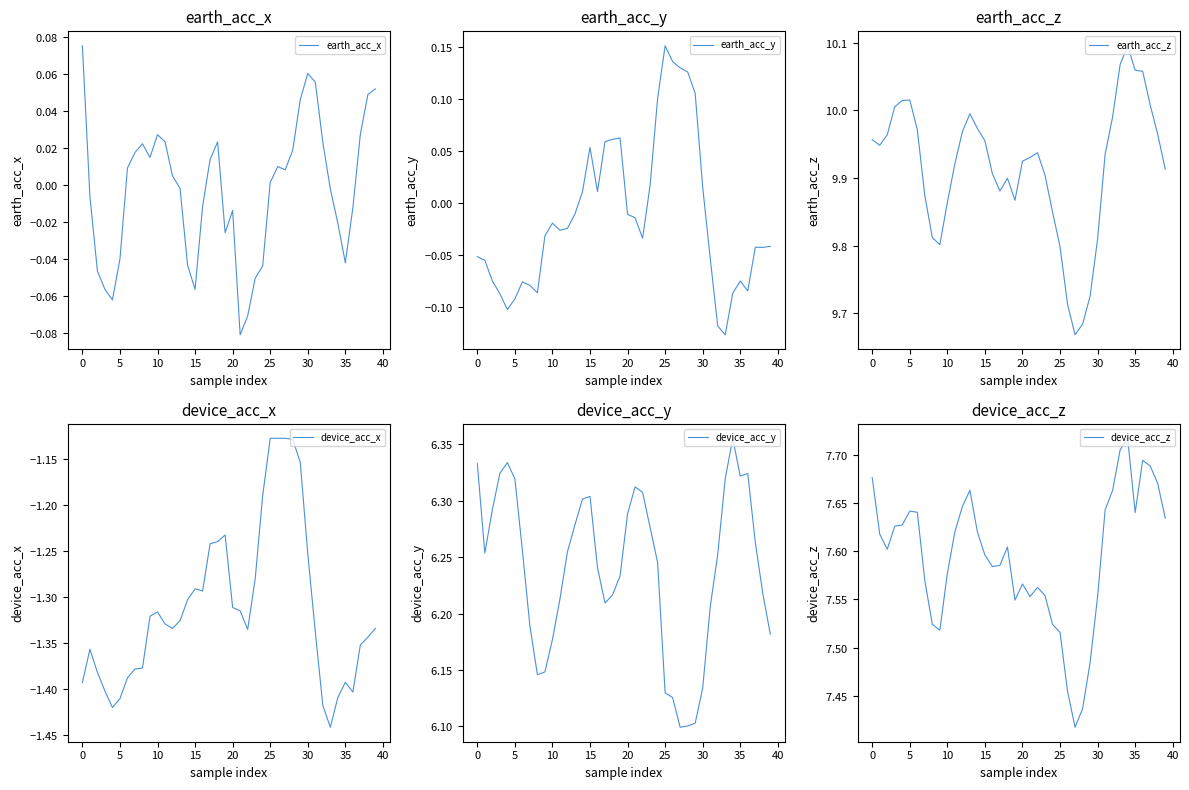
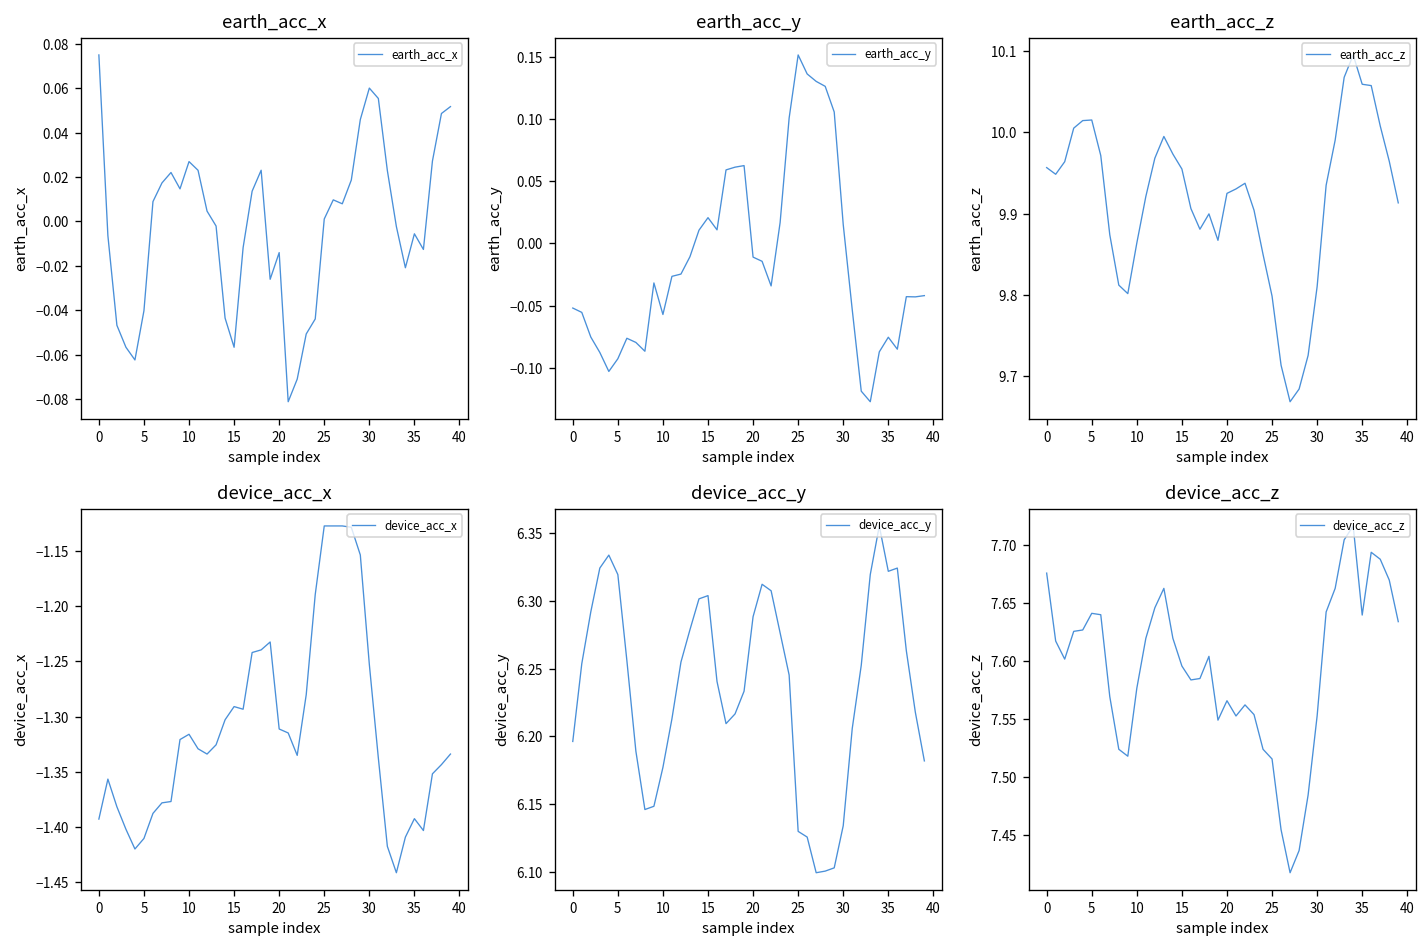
  {
    "earth_acc_x": {
      "0": 0.075,
      "5": -0.040,
      "10": 0.027,
      "15": -0.057,
      "20": -0.014,
      "25": 0.001,
      "30": 0.060,
-     "35": -0.042
+     "35": -0.006
    },
    "earth_acc_y": {
      "0": -0.052,
      "5": -0.093,
-     "10": -0.020,
-     "15": 0.053,
+     "10": -0.057,
+     "15": 0.021,
      "20": -0.011,
      "25": 0.151,
      "30": 0.015,
      "35": -0.075
    },
    "earth_acc_z": {
      "0": 9.96,
      "5": 10.02,
      "10": 9.86,
      "15": 9.95,
      "20": 9.92,
      "25": 9.80,
      "30": 9.81,
      "35": 10.06
    },
    "device_acc_x": {
      "0": -1.39,
      "5": -1.41,
      "10": -1.32,
      "15": -1.29,
      "20": -1.31,
      "25": -1.13,
      "30": -1.25,
      "35": -1.39
    },
    "device_acc_y": {
-     "0": 6.333,
+     "0": 6.196,
      "5": 6.319,
      "10": 6.177,
      "15": 6.304,
      "20": 6.288,
      "25": 6.130,
      "30": 6.134,
      "35": 6.322
    },
    "device_acc_z": {
      "0": 7.68,
      "5": 7.64,
      "10": 7.58,
      "15": 7.60,
      "20": 7.57,
      "25": 7.52,
      "30": 7.55,
      "35": 7.64
    }
  }
